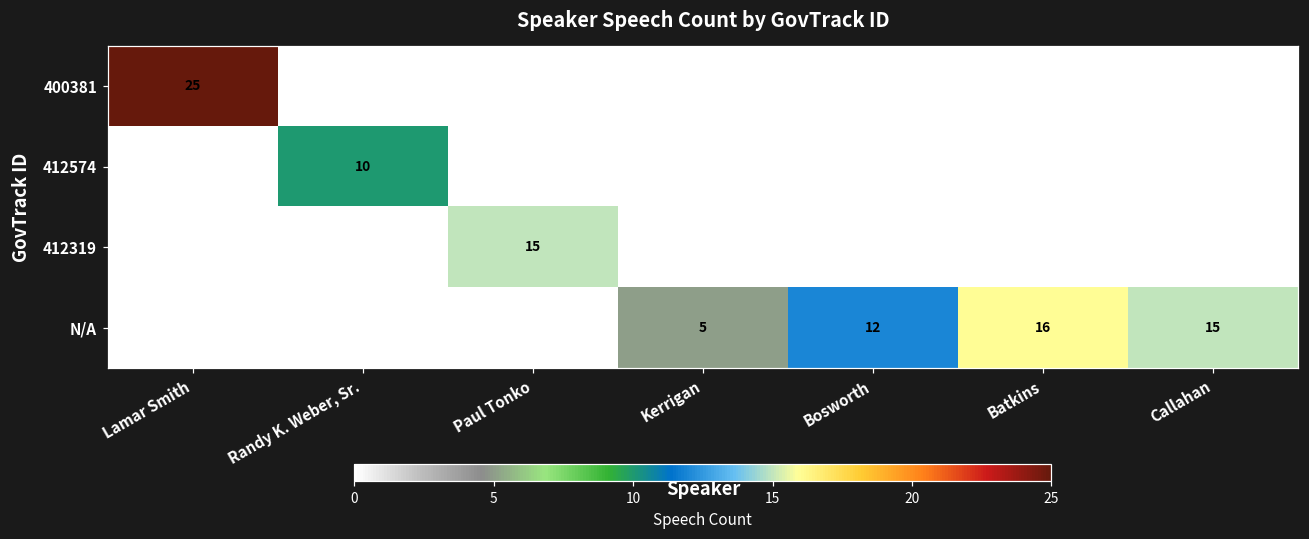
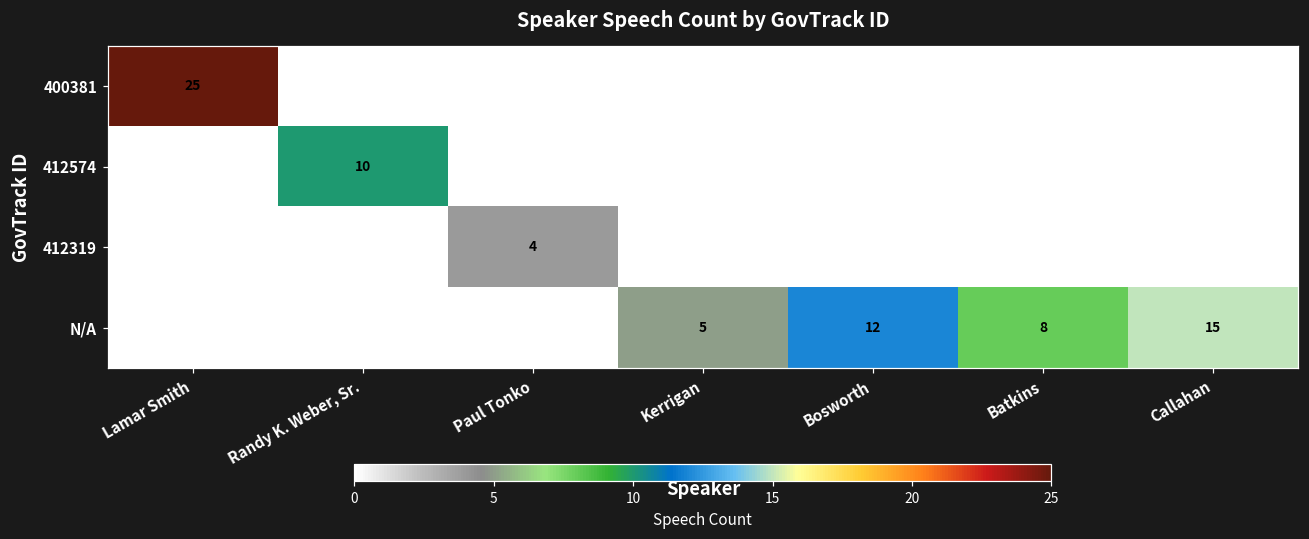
  {
    "400381": {
      "Lamar Smith": 25
    },
    "412574": {
      "Randy K. Weber, Sr.": 10
    },
    "412319": {
-     "Paul Tonko": 15
+     "Paul Tonko": 4
    },
    "N/A": {
      "Kerrigan": 5,
      "Bosworth": 12,
-     "Batkins": 16,
+     "Batkins": 8,
      "Callahan": 15
    }
  }
